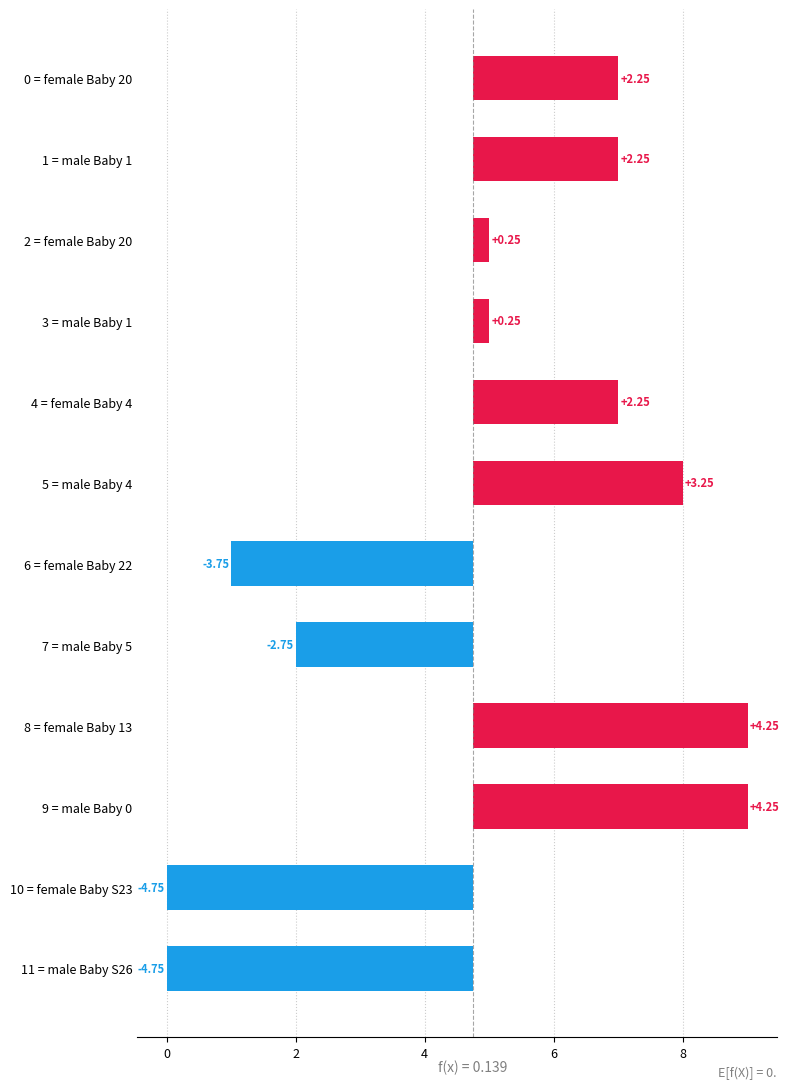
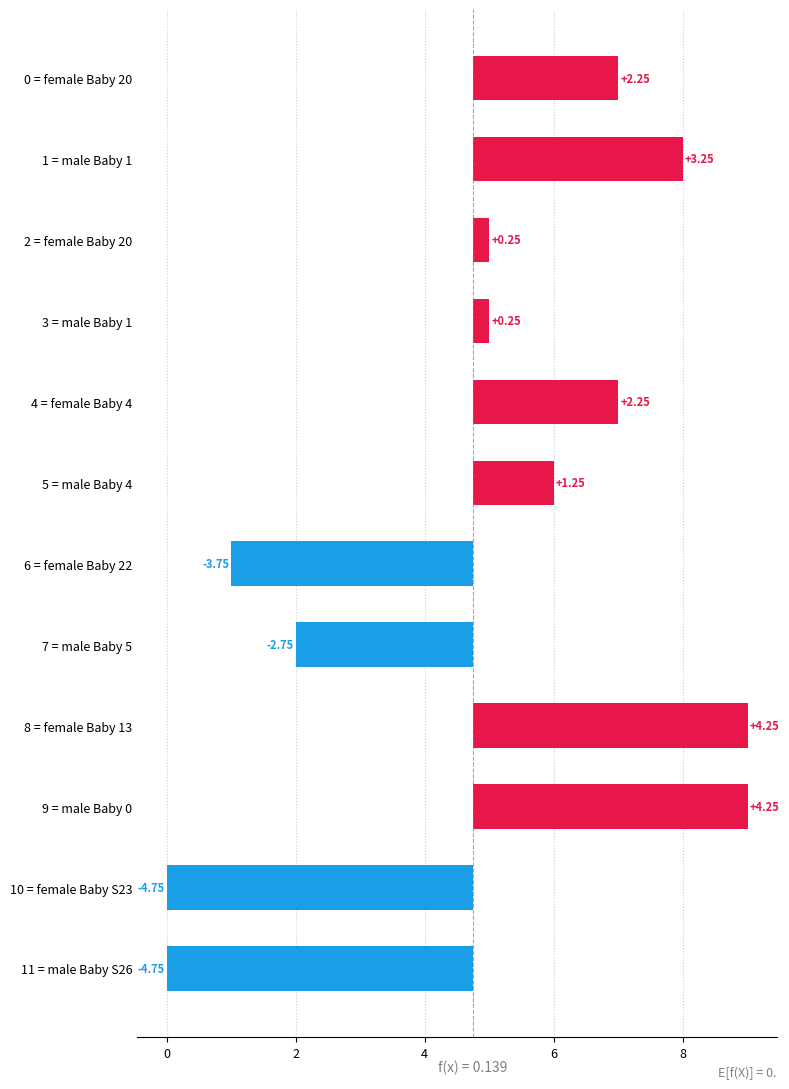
  {
    "0 = female Baby 20": "+2.25",
-   "1 = male Baby 1": "+2.25",
+   "1 = male Baby 1": "+3.25",
    "2 = female Baby 20": "+0.25",
    "3 = male Baby 1": "+0.25",
    "4 = female Baby 4": "+2.25",
-   "5 = male Baby 4": "+3.25",
+   "5 = male Baby 4": "+1.25",
    "6 = female Baby 22": "-3.75",
    "7 = male Baby 5": "-2.75",
    "8 = female Baby 13": "+4.25",
    "9 = male Baby 0": "+4.25",
    "10 = female Baby S23": "-4.75",
    "11 = male Baby S26": "-4.75"
  }
